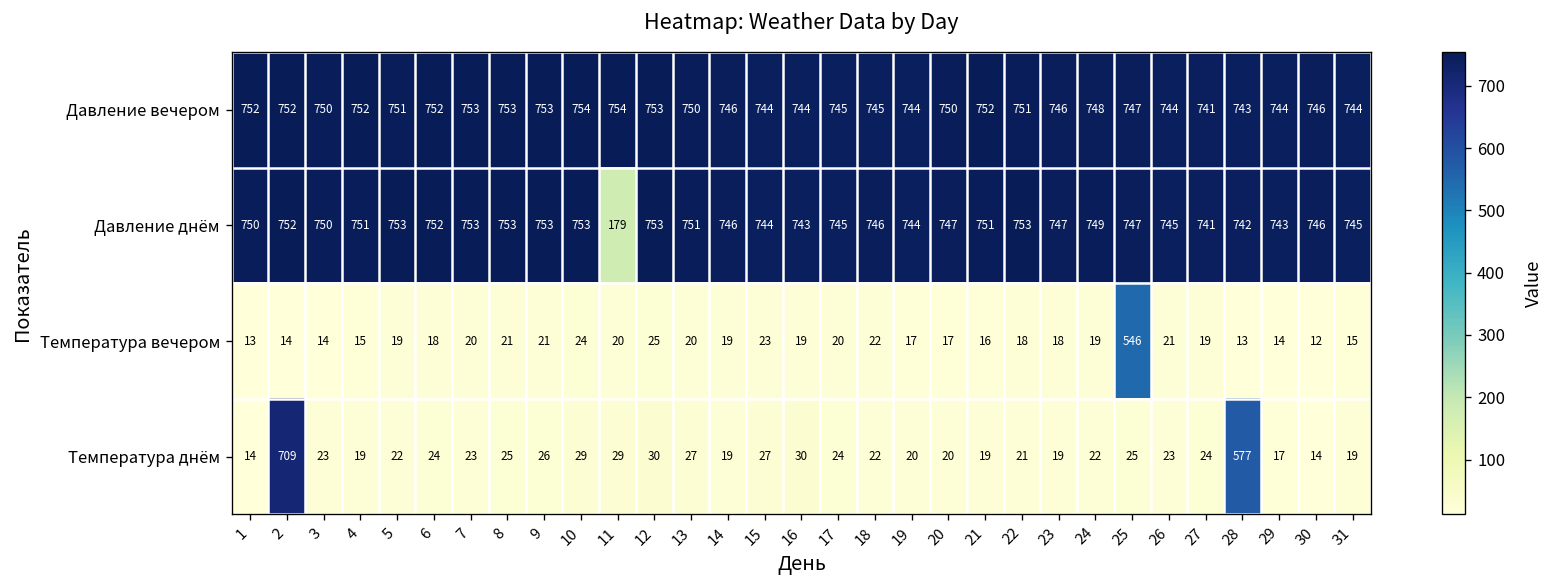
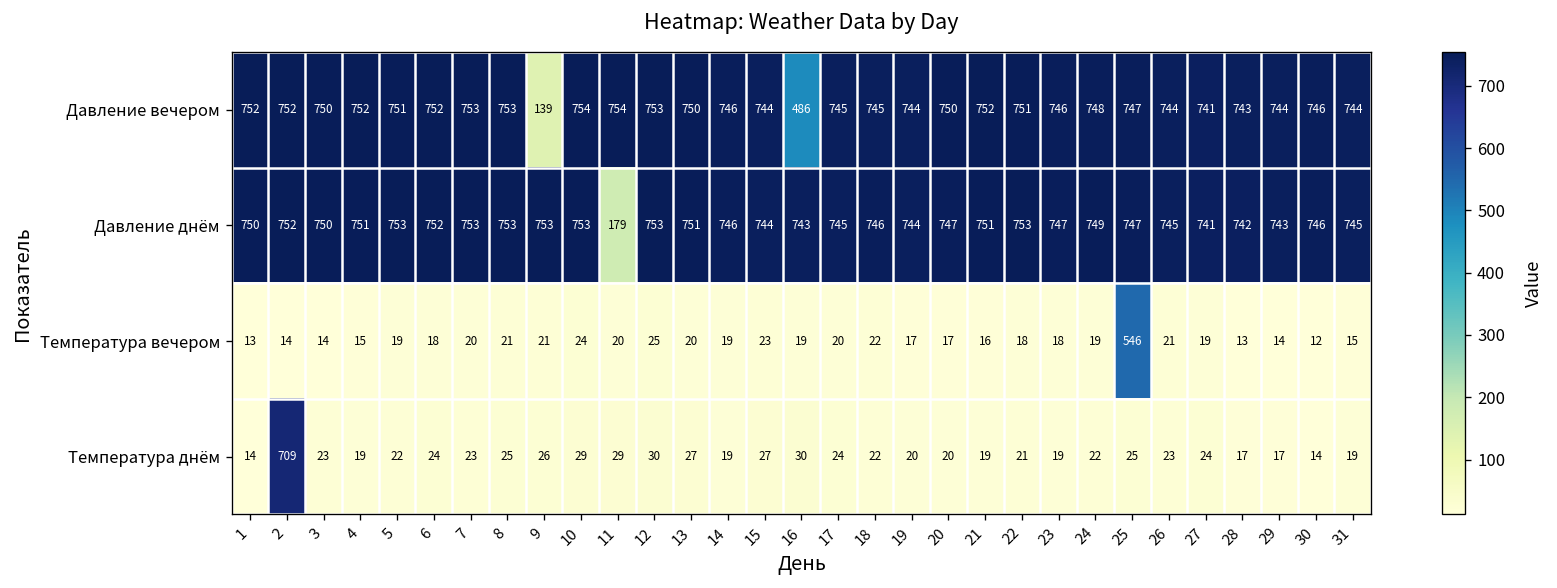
  {
    "Давление вечером": {
      "1": 752,
      "2": 752,
      "3": 750,
      "4": 752,
      "5": 751,
      "6": 752,
      "7": 753,
      "8": 753,
-     "9": 753,
+     "9": 139,
      "10": 754,
      "11": 754,
      "12": 753,
      "13": 750,
      "14": 746,
      "15": 744,
-     "16": 744,
+     "16": 486,
      "17": 745,
      "18": 745,
      "19": 744,
      "20": 750,
      "21": 752,
      "22": 751,
      "23": 746,
      "24": 748,
      "25": 747,
      "26": 744,
      "27": 741,
      "28": 743,
      "29": 744,
      "30": 746,
      "31": 744
    },
    "Давление днём": {
      "1": 750,
      "2": 752,
      "3": 750,
      "4": 751,
      "5": 753,
      "6": 752,
      "7": 753,
      "8": 753,
      "9": 753,
      "10": 753,
      "11": 179,
      "12": 753,
      "13": 751,
      "14": 746,
      "15": 744,
      "16": 743,
      "17": 745,
      "18": 746,
      "19": 744,
      "20": 747,
      "21": 751,
      "22": 753,
      "23": 747,
      "24": 749,
      "25": 747,
      "26": 745,
      "27": 741,
      "28": 742,
      "29": 743,
      "30": 746,
      "31": 745
    },
    "Температура вечером": {
      "1": 13,
      "2": 14,
      "3": 14,
      "4": 15,
      "5": 19,
      "6": 18,
      "7": 20,
      "8": 21,
      "9": 21,
      "10": 24,
      "11": 20,
      "12": 25,
      "13": 20,
      "14": 19,
      "15": 23,
      "16": 19,
      "17": 20,
      "18": 22,
      "19": 17,
      "20": 17,
      "21": 16,
      "22": 18,
      "23": 18,
      "24": 19,
      "25": 546,
      "26": 21,
      "27": 19,
      "28": 13,
      "29": 14,
      "30": 12,
      "31": 15
    },
    "Температура днём": {
      "1": 14,
      "2": 709,
      "3": 23,
      "4": 19,
      "5": 22,
      "6": 24,
      "7": 23,
      "8": 25,
      "9": 26,
      "10": 29,
      "11": 29,
      "12": 30,
      "13": 27,
      "14": 19,
      "15": 27,
      "16": 30,
      "17": 24,
      "18": 22,
      "19": 20,
      "20": 20,
      "21": 19,
      "22": 21,
      "23": 19,
      "24": 22,
      "25": 25,
      "26": 23,
      "27": 24,
-     "28": 577,
+     "28": 17,
      "29": 17,
      "30": 14,
      "31": 19
    }
  }
